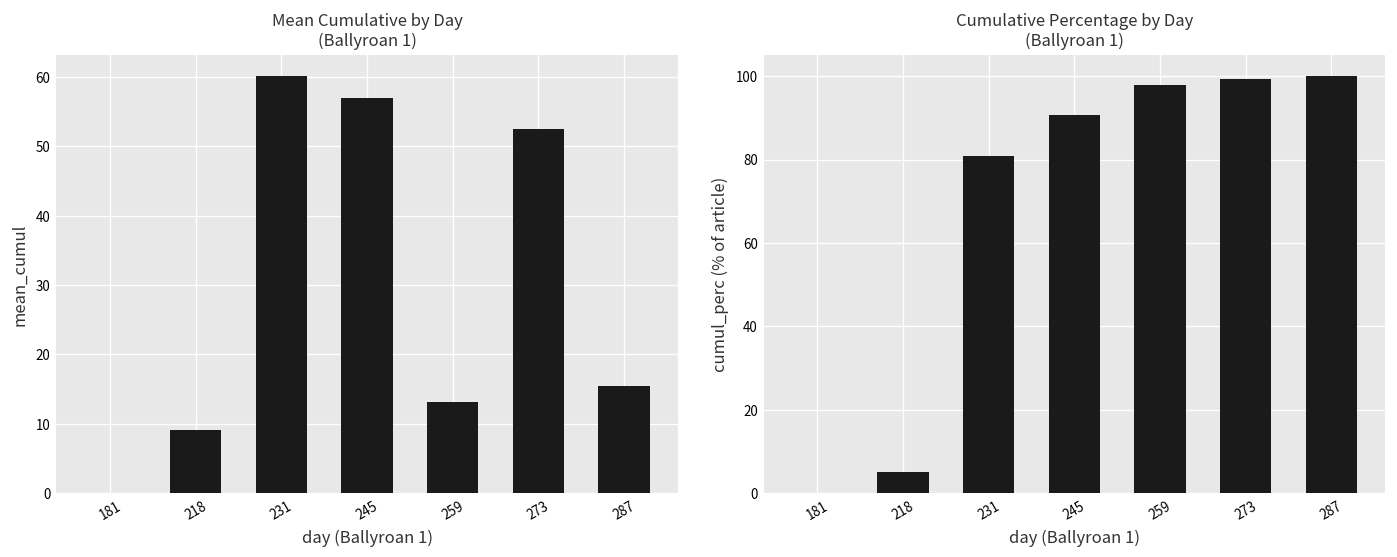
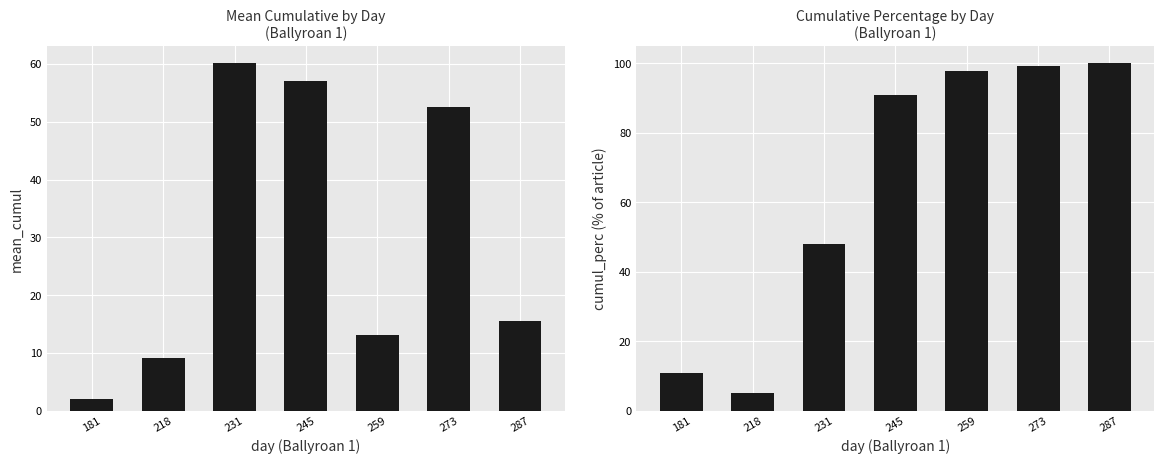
  {
    "Mean Cumulative by Day (Ballyroan 1)": {
-     "181": 0,
+     "181": 2,
      "218": 9,
      "231": 60,
      "245": 57,
      "259": 13,
      "273": 53,
      "287": 16
    },
    "Cumulative Percentage by Day (Ballyroan 1)": {
-     "181": 0,
+     "181": 11,
      "218": 5,
-     "231": 81,
+     "231": 48,
      "245": 91,
      "259": 98,
      "273": 99,
      "287": 100
    }
  }
